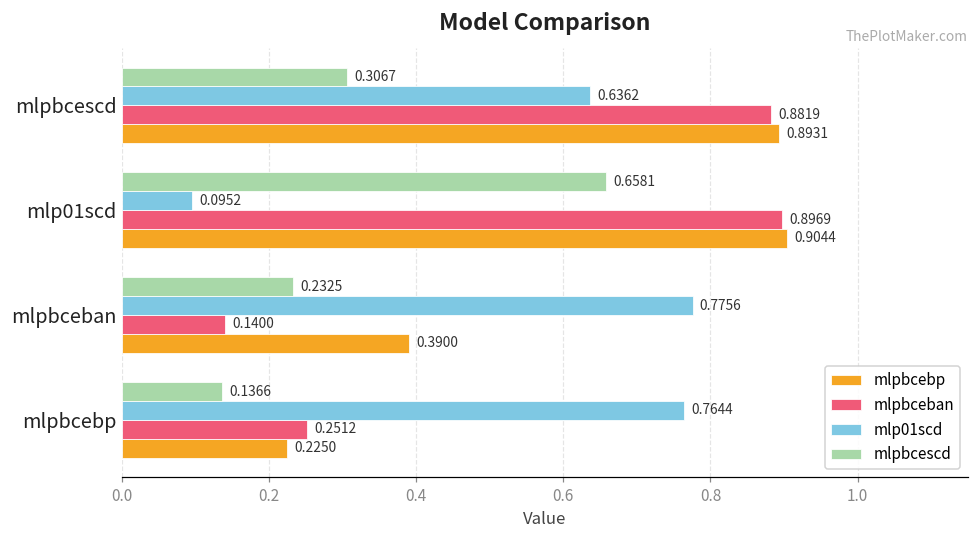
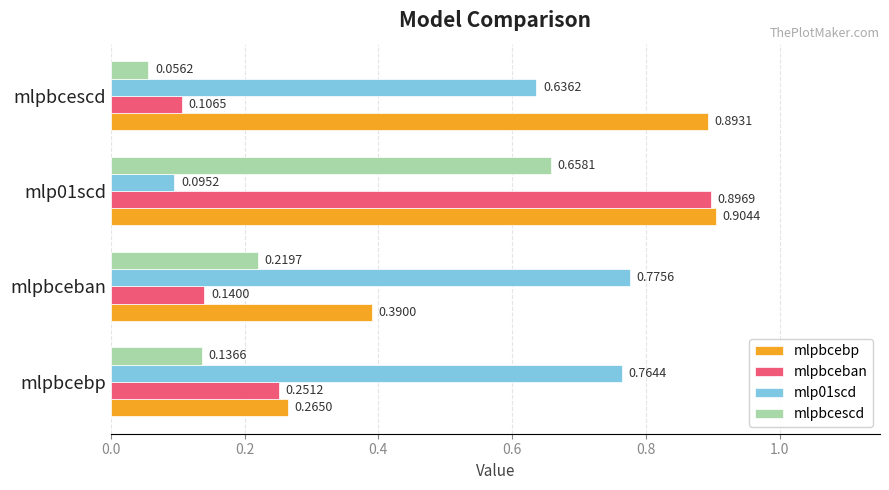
  {
    "mlpbcebp": {
      "mlpbcescd": 0.8931,
      "mlp01scd": 0.9044,
      "mlpbceban": 0.3900,
-     "mlpbcebp": 0.2250
+     "mlpbcebp": 0.2650
    },
    "mlpbceban": {
-     "mlpbcescd": 0.8819,
+     "mlpbcescd": 0.1065,
      "mlp01scd": 0.8969,
      "mlpbceban": 0.1400,
      "mlpbcebp": 0.2512
    },
    "mlp01scd": {
      "mlpbcescd": 0.6362,
      "mlp01scd": 0.0952,
      "mlpbceban": 0.7756,
      "mlpbcebp": 0.7644
    },
    "mlpbcescd": {
-     "mlpbcescd": 0.3067,
+     "mlpbcescd": 0.0562,
      "mlp01scd": 0.6581,
-     "mlpbceban": 0.2325,
+     "mlpbceban": 0.2197,
      "mlpbcebp": 0.1366
    }
  }
